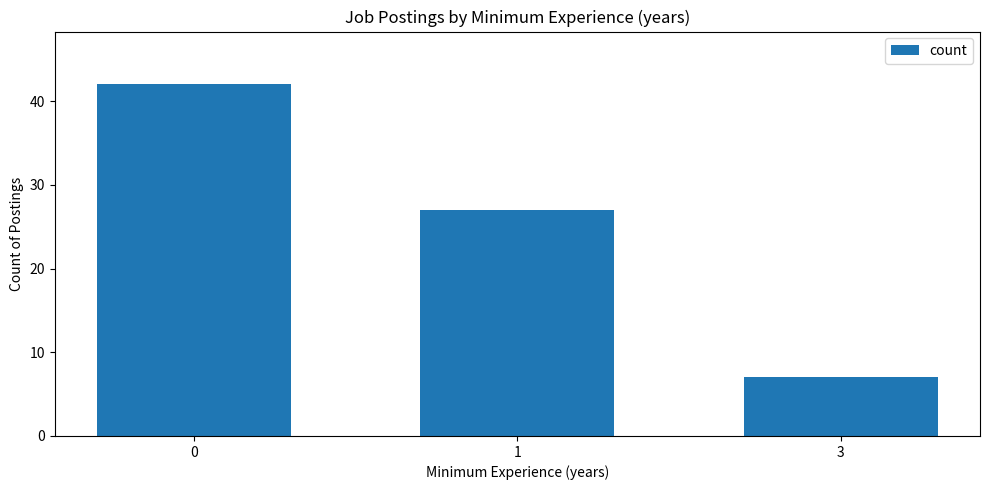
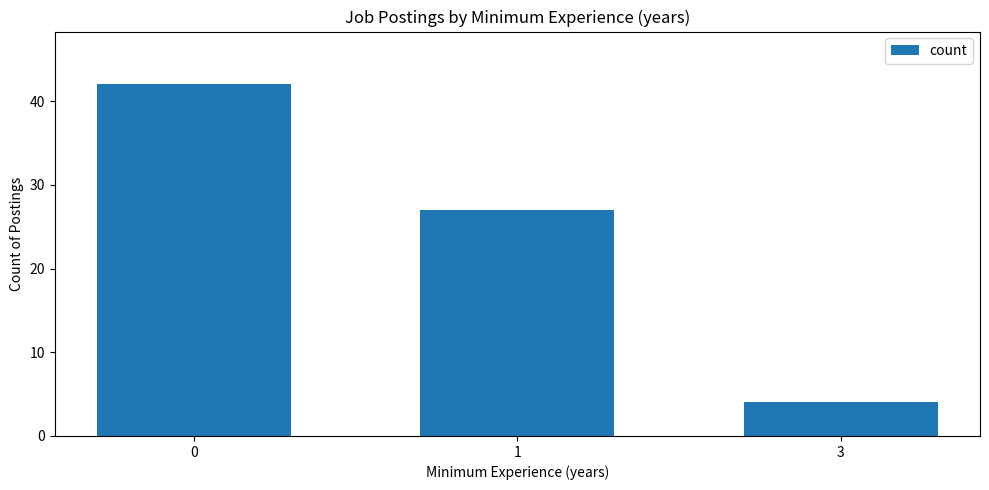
  {
    "0": 42,
    "1": 27,
-   "3": 7
+   "3": 4
  }
